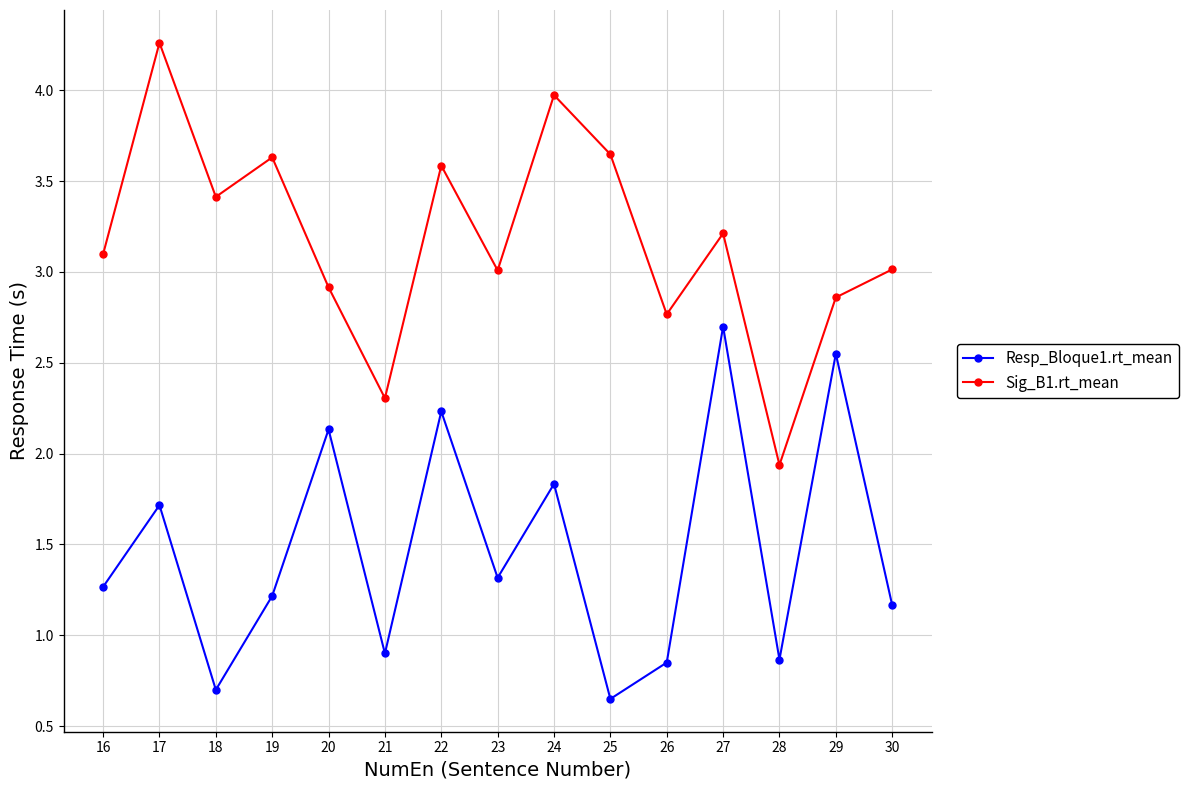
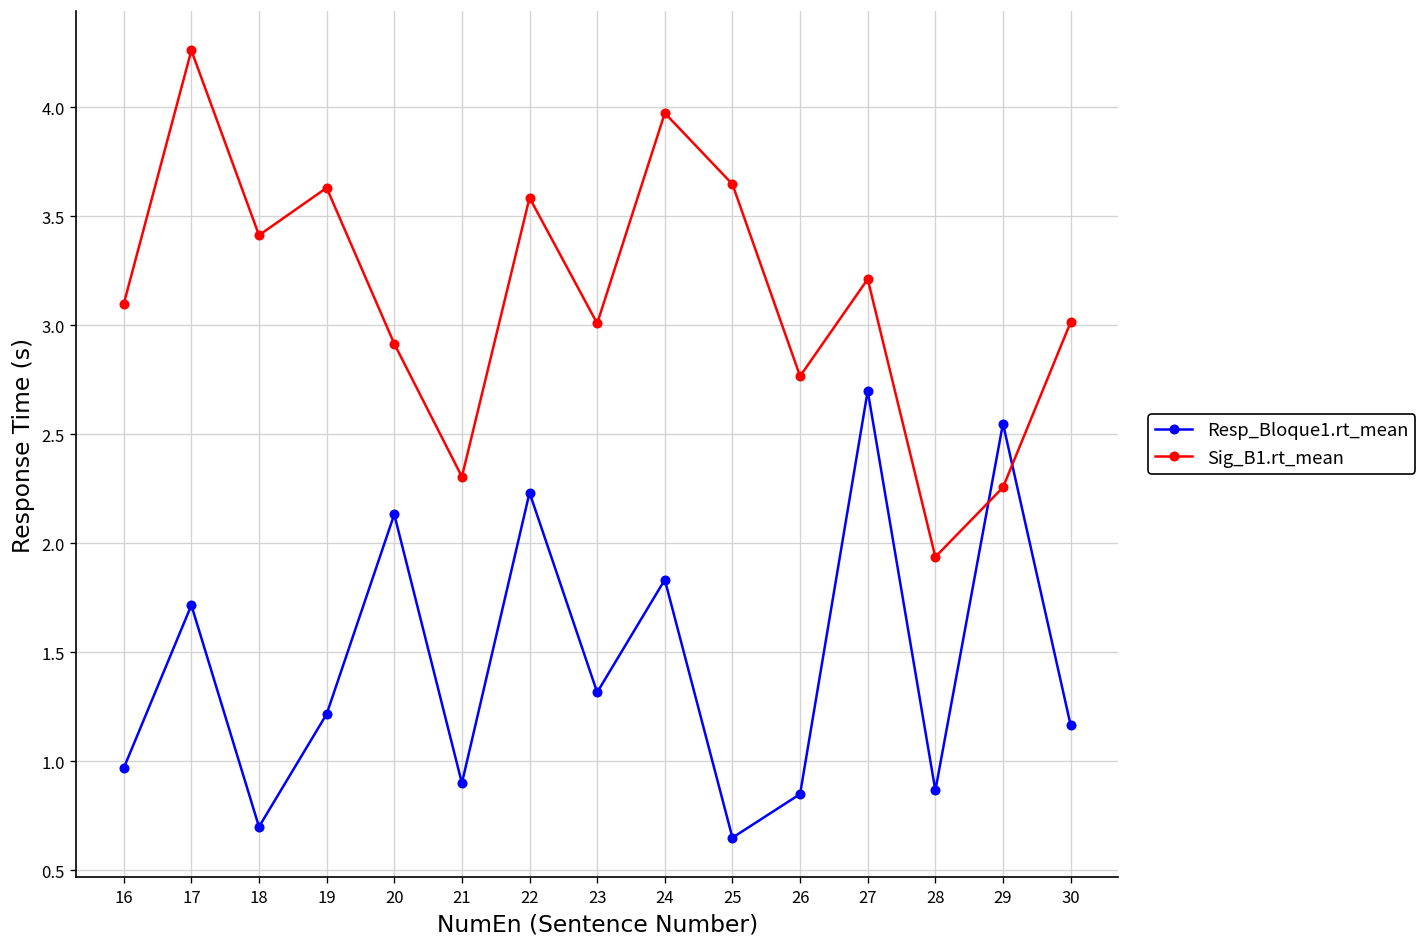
  {
    "Resp_Bloque1.rt_mean": {
-     "16": 1.27,
+     "16": 0.97,
      "17": 1.72,
      "18": 0.70,
      "19": 1.22,
      "20": 2.13,
      "21": 0.90,
      "22": 2.23,
      "23": 1.32,
      "24": 1.83,
      "25": 0.65,
      "26": 0.85,
      "27": 2.70,
      "28": 0.87,
      "29": 2.55,
      "30": 1.17
    },
    "Sig_B1.rt_mean": {
      "16": 3.10,
      "17": 4.26,
      "18": 3.41,
      "19": 3.63,
      "20": 2.92,
      "21": 2.31,
      "22": 3.59,
      "23": 3.01,
      "24": 3.97,
      "25": 3.65,
      "26": 2.77,
      "27": 3.21,
      "28": 1.94,
-     "29": 2.86,
+     "29": 2.26,
      "30": 3.01
    }
  }
